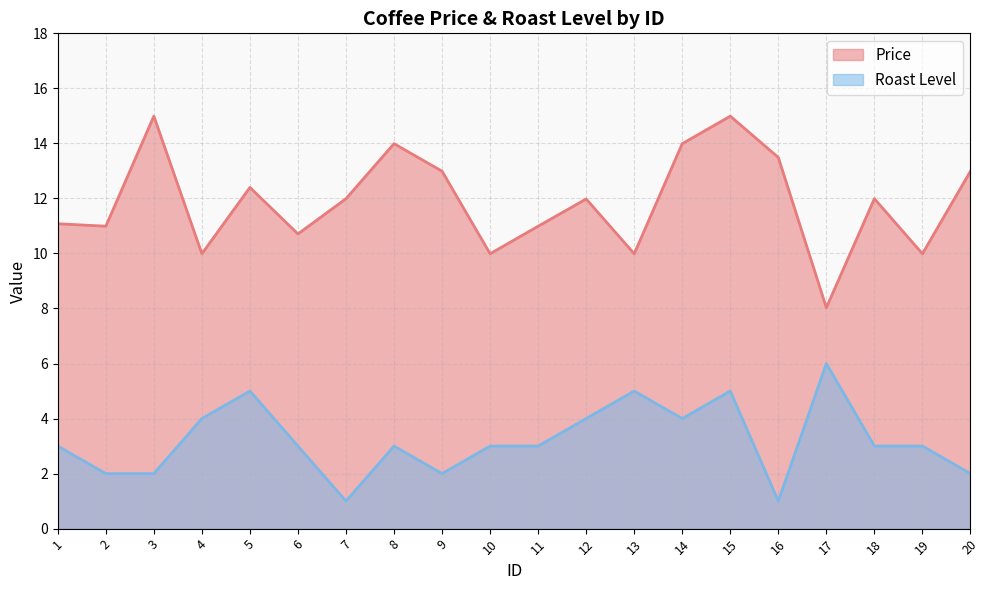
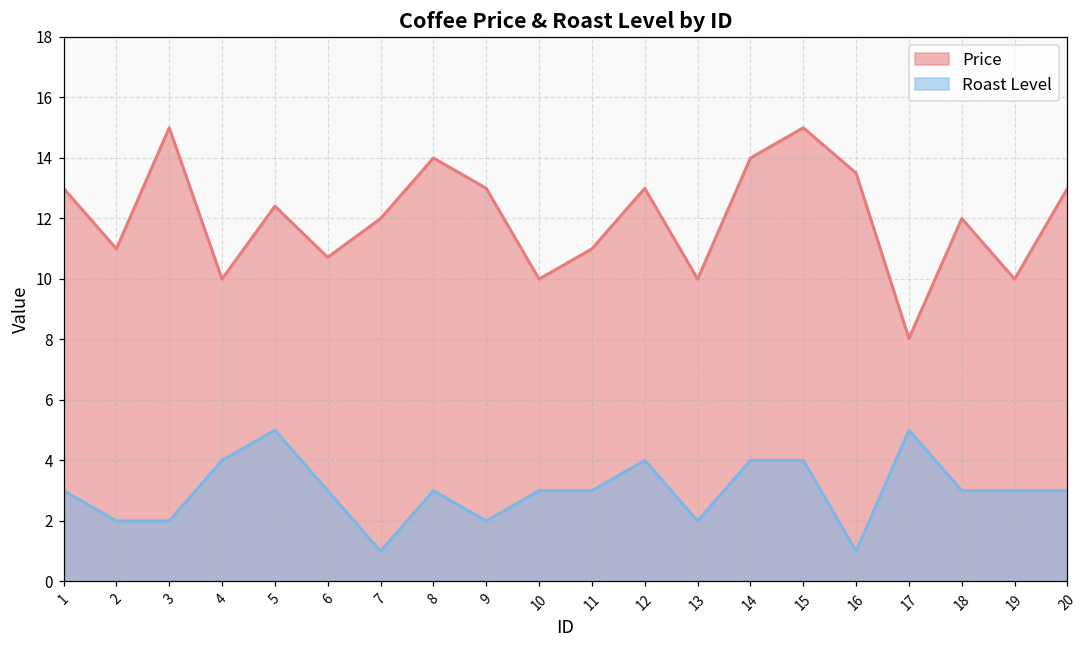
  {
    "Price": {
-     "1": 11.1,
+     "1": 13.0,
      "2": 11.0,
      "3": 15.0,
      "4": 10.0,
      "5": 12.4,
      "6": 10.7,
      "7": 12.0,
      "8": 14.0,
      "9": 13.0,
      "10": 10.0,
      "11": 11.0,
-     "12": 12.0,
+     "12": 13.0,
      "13": 10.0,
      "14": 14.0,
      "15": 15.0,
      "16": 13.5,
      "17": 8.0,
      "18": 12.0,
      "19": 10.0,
      "20": 13.0
    },
    "Roast Level": {
      "1": 3,
      "2": 2,
      "3": 2,
      "4": 4,
      "5": 5,
      "6": 3,
      "7": 1,
      "8": 3,
      "9": 2,
      "10": 3,
      "11": 3,
      "12": 4,
-     "13": 5,
+     "13": 2,
      "14": 4,
-     "15": 5,
+     "15": 4,
      "16": 1,
-     "17": 6,
+     "17": 5,
      "18": 3,
      "19": 3,
-     "20": 2
+     "20": 3
    }
  }
